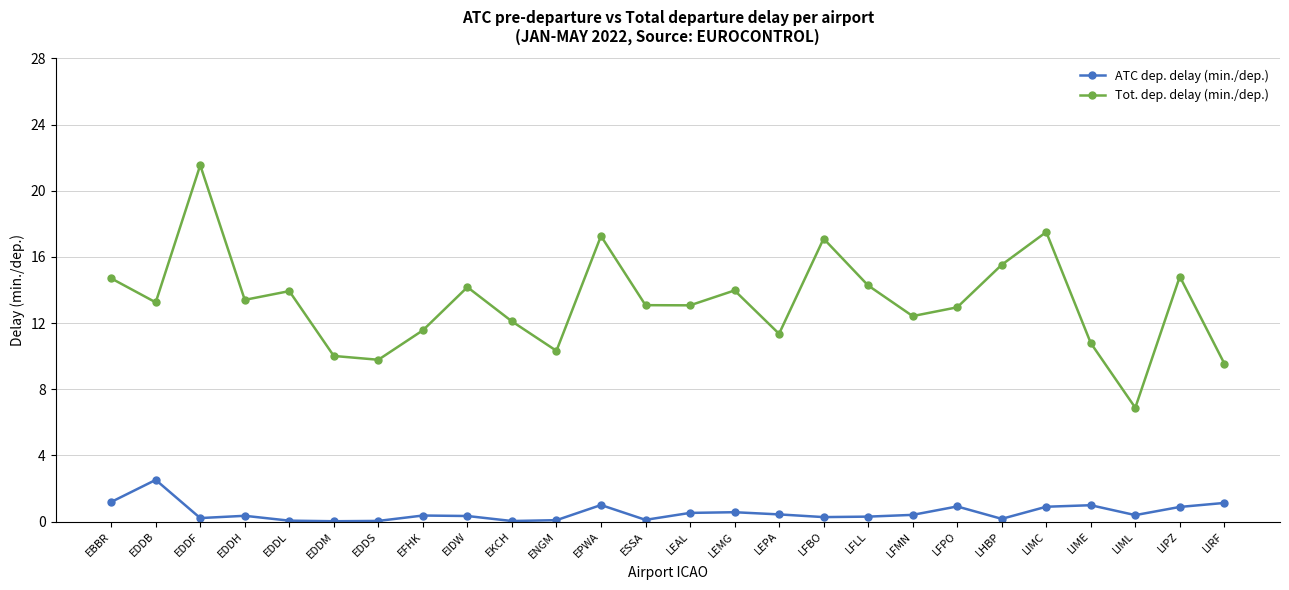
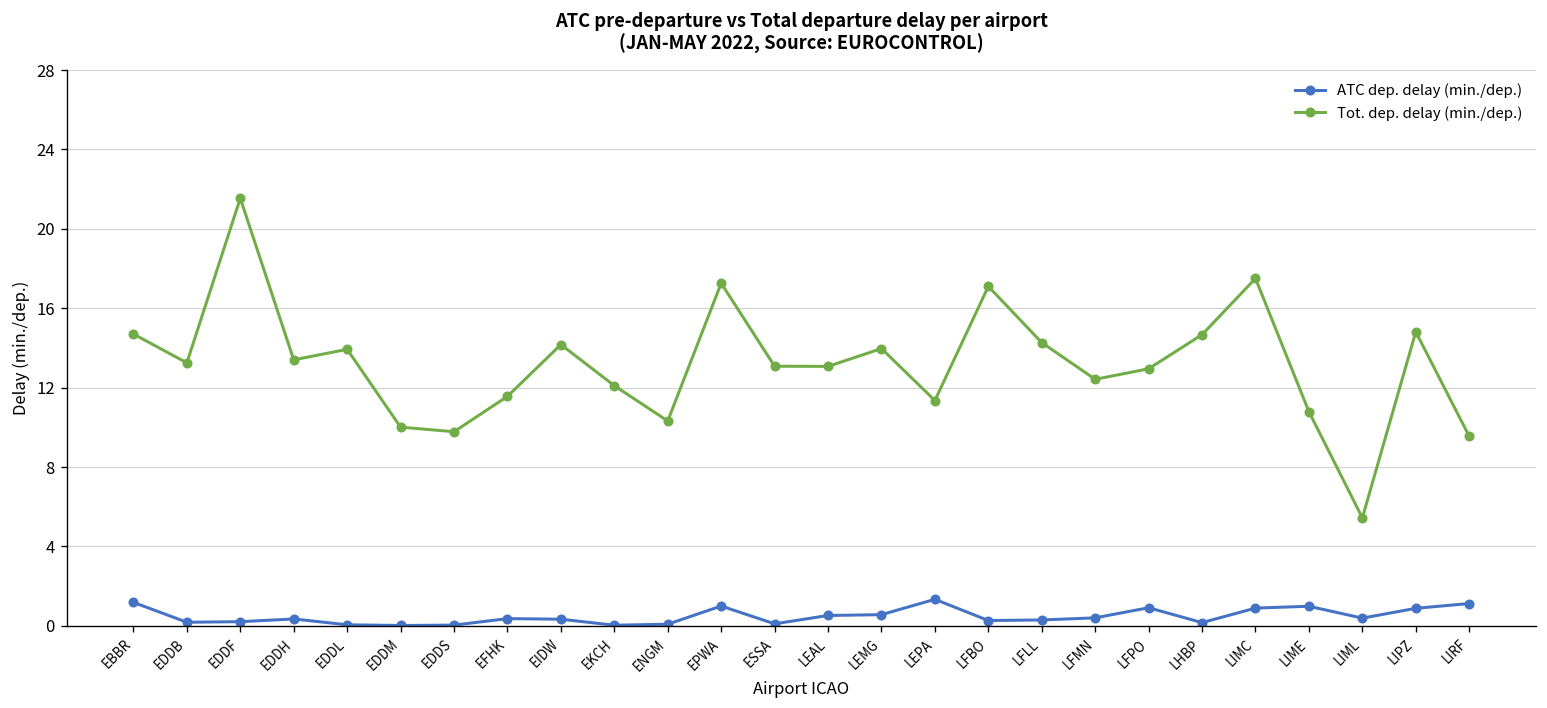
  {
    "ATC dep. delay (min./dep.)": {
      "EBBR": 1.2,
-     "EDDB": 2.5,
+     "EDDB": 0.2,
      "EDDF": 0.2,
      "EDDH": 0.3,
      "EDDL": 0.1,
      "EDDM": 0.0,
      "EDDS": 0.0,
      "EFHK": 0.4,
      "EIDW": 0.3,
      "EKCH": 0.0,
      "ENGM": 0.1,
      "EPWA": 1.0,
      "ESSA": 0.1,
      "LEAL": 0.5,
      "LEMG": 0.6,
-     "LEPA": 0.4,
+     "LEPA": 1.3,
      "LFBO": 0.3,
      "LFLL": 0.3,
      "LFMN": 0.4,
      "LFPO": 0.9,
      "LHBP": 0.2,
      "LIMC": 0.9,
      "LIME": 1.0,
      "LIML": 0.4,
      "LIPZ": 0.9,
      "LIRF": 1.1
    },
    "Tot. dep. delay (min./dep.)": {
      "EBBR": 14.7,
      "EDDB": 13.3,
      "EDDF": 21.5,
      "EDDH": 13.4,
      "EDDL": 13.9,
      "EDDM": 10.0,
      "EDDS": 9.8,
      "EFHK": 11.6,
      "EIDW": 14.2,
      "EKCH": 12.1,
      "ENGM": 10.3,
      "EPWA": 17.3,
      "ESSA": 13.1,
      "LEAL": 13.1,
      "LEMG": 14.0,
      "LEPA": 11.4,
      "LFBO": 17.1,
      "LFLL": 14.3,
      "LFMN": 12.4,
      "LFPO": 13.0,
-     "LHBP": 15.5,
+     "LHBP": 14.7,
      "LIMC": 17.5,
      "LIME": 10.8,
-     "LIML": 6.9,
+     "LIML": 5.4,
      "LIPZ": 14.8,
      "LIRF": 9.6
    }
  }
